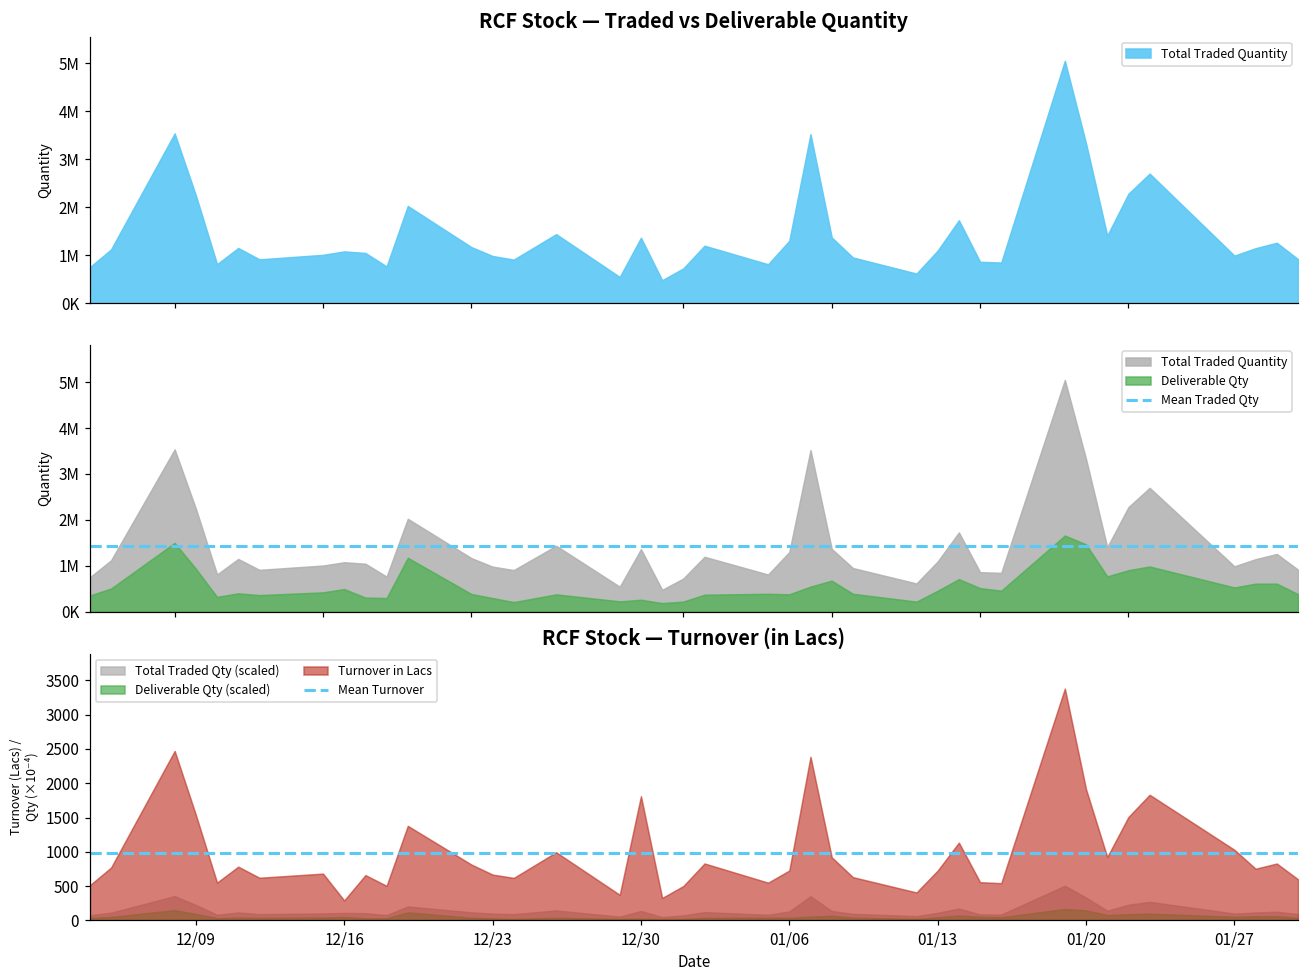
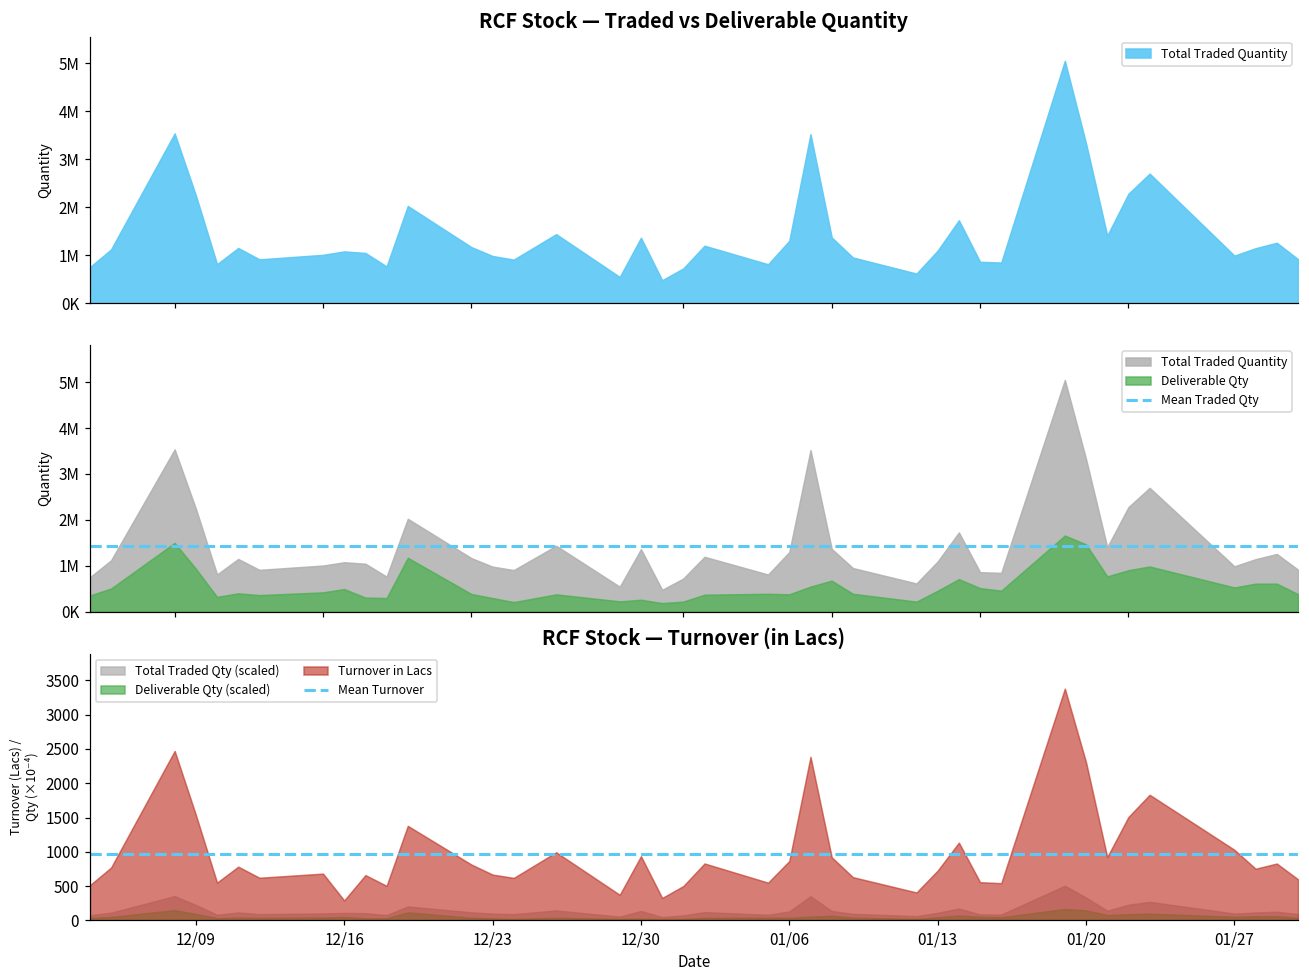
  {
    "RCF Stock — Turnover (in Lacs)": {
      "Total Traded Qty (scaled)": {
        "12/09": 200,
        "12/16": 100,
        "12/23": 100,
        "12/30": 100,
        "01/06": 100,
        "01/13": 100,
        "01/20": 300,
        "01/27": 100
      },
      "Deliverable Qty (scaled)": {
        "12/09": 100,
        "12/16": 0,
        "01/13": 0,
        "01/20": 100,
        "01/27": 100
      },
      "Turnover in Lacs": {
        "12/09": 1500,
        "12/16": 300,
        "12/23": 700,
-       "12/30": 1800,
-       "01/06": 700,
+       "12/30": 900,
+       "01/06": 900,
        "01/13": 700,
-       "01/20": 1900,
+       "01/20": 2300,
        "01/27": 1000
      }
    }
  }
